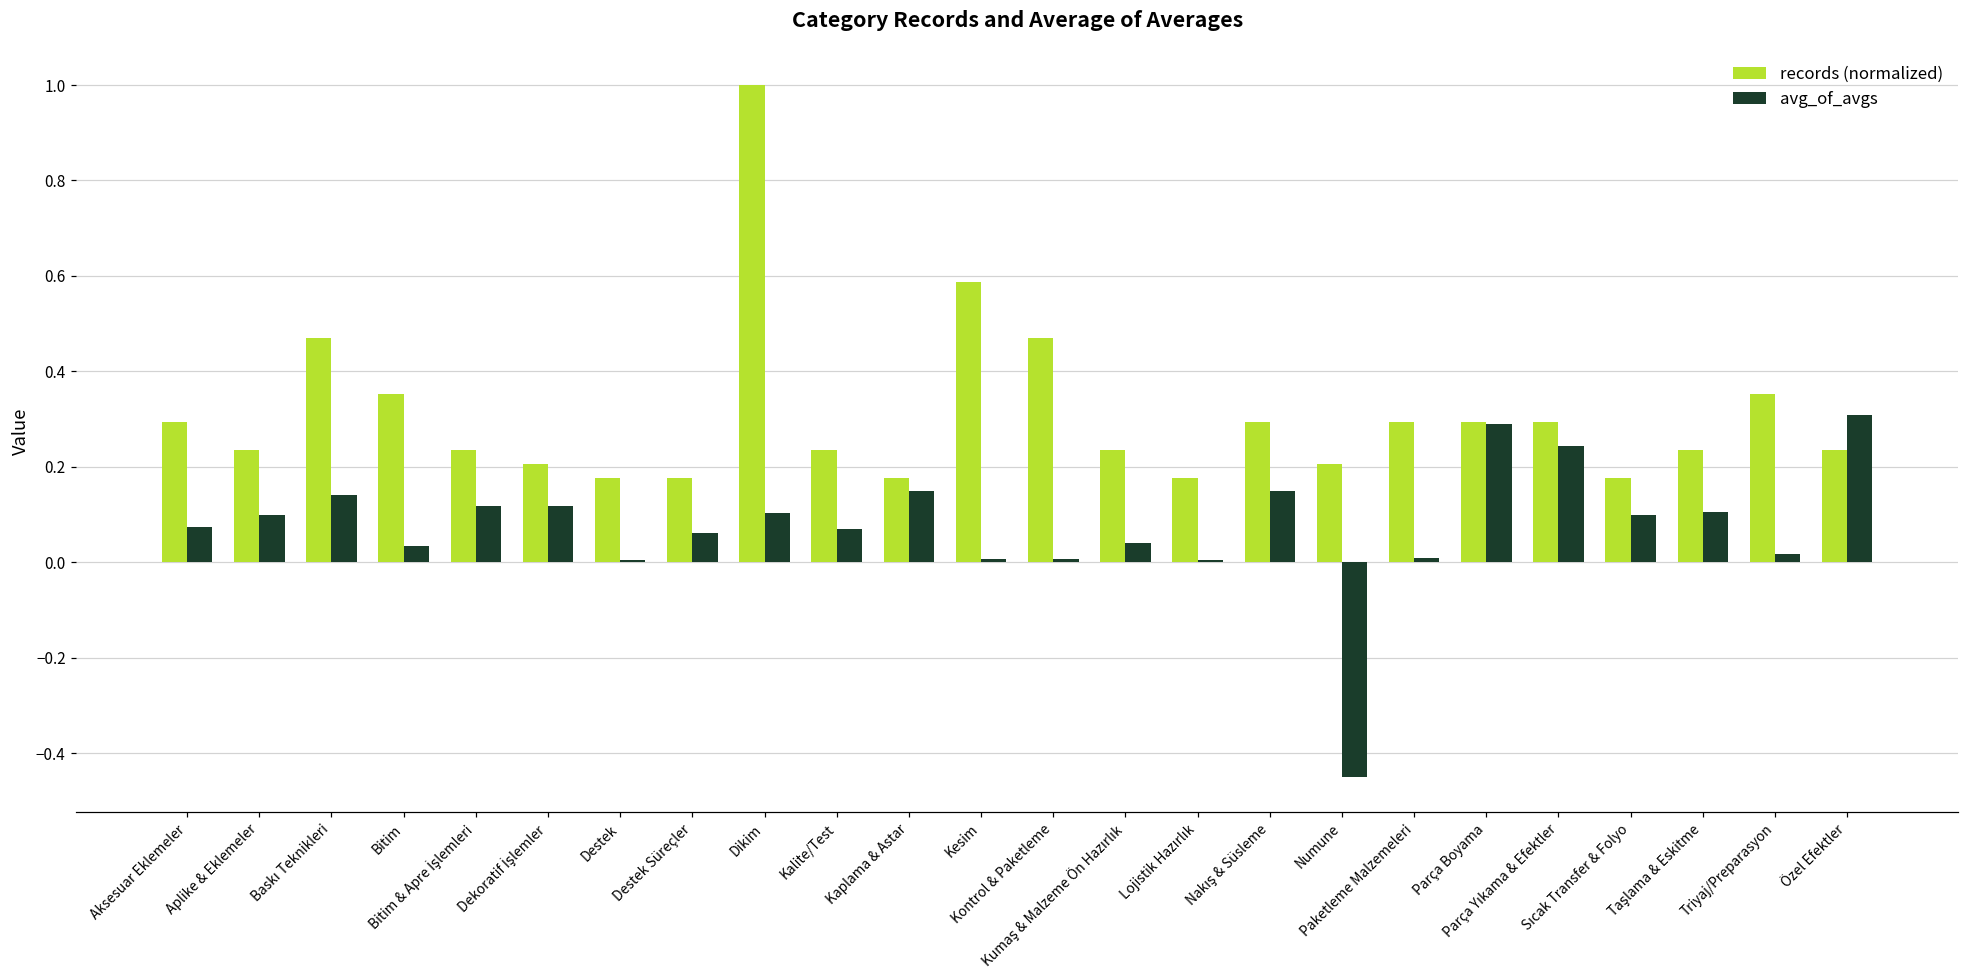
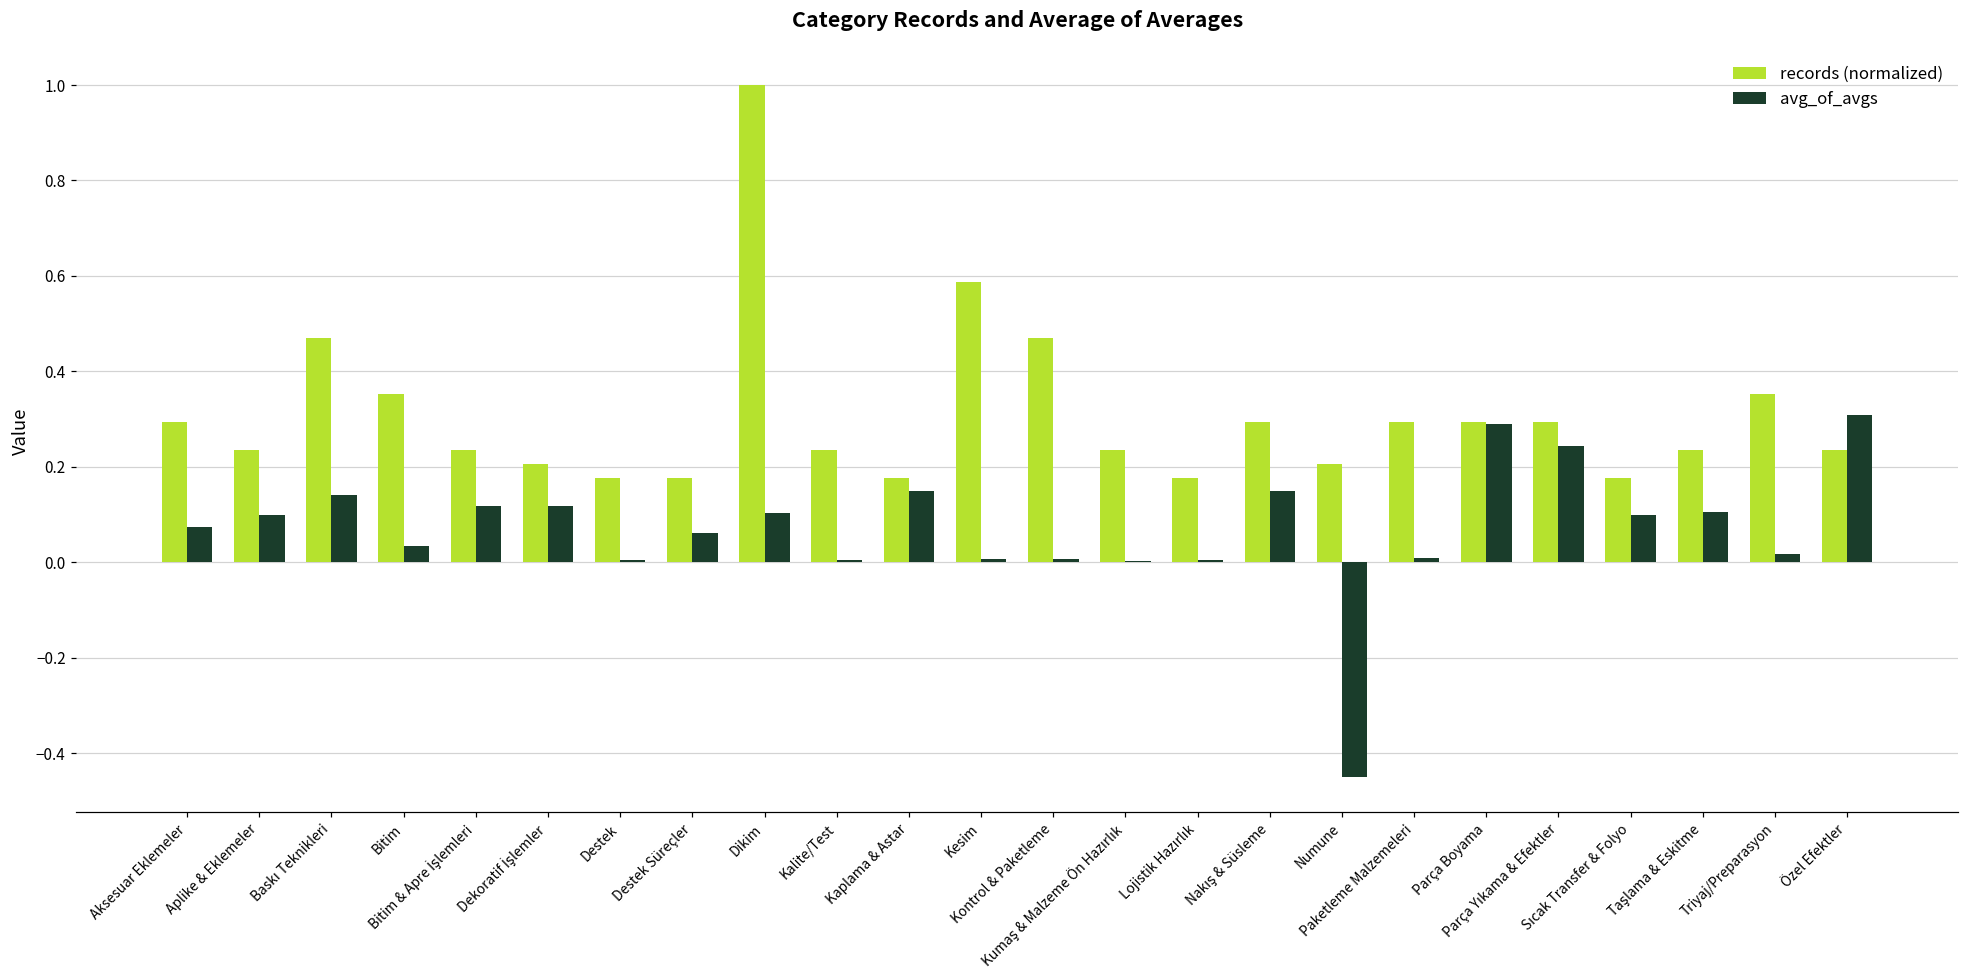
  {
    "records (normalized)": {
      "Aksesuar Eklemeler": 0.29,
      "Aplike & Eklemeler": 0.24,
      "Baskı Teknikleri": 0.47,
      "Bitim": 0.35,
      "Bitim & Apre İşlemleri": 0.24,
      "Dekoratif İşlemler": 0.21,
      "Destek": 0.18,
      "Destek Süreçler": 0.18,
      "Dikim": 1.00,
      "Kalite/Test": 0.24,
      "Kaplama & Astar": 0.18,
      "Kesim": 0.59,
      "Kontrol & Paketleme": 0.47,
      "Kumaş & Malzeme Ön Hazırlık": 0.24,
      "Lojistik Hazırlık": 0.18,
      "Nakış & Süsleme": 0.29,
      "Numune": 0.21,
      "Paketleme Malzemeleri": 0.29,
      "Parça Boyama": 0.29,
      "Parça Yıkama & Efektler": 0.29,
      "Sıcak Transfer & Folyo": 0.18,
      "Taşlama & Eskitme": 0.24,
      "Triyaj/Preparasyon": 0.35,
      "Özel Efektler": 0.24
    },
    "avg_of_avgs": {
      "Aksesuar Eklemeler": 0.08,
      "Aplike & Eklemeler": 0.10,
      "Baskı Teknikleri": 0.14,
      "Bitim": 0.03,
      "Bitim & Apre İşlemleri": 0.12,
      "Dekoratif İşlemler": 0.12,
      "Destek": 0.01,
      "Destek Süreçler": 0.06,
      "Dikim": 0.10,
-     "Kalite/Test": 0.07,
+     "Kalite/Test": 0.00,
      "Kaplama & Astar": 0.15,
      "Kesim": 0.01,
      "Kontrol & Paketleme": 0.01,
-     "Kumaş & Malzeme Ön Hazırlık": 0.04,
+     "Kumaş & Malzeme Ön Hazırlık": 0.00,
      "Lojistik Hazırlık": 0.01,
      "Nakış & Süsleme": 0.15,
      "Numune": -0.45,
      "Paketleme Malzemeleri": 0.01,
      "Parça Boyama": 0.29,
      "Parça Yıkama & Efektler": 0.24,
      "Sıcak Transfer & Folyo": 0.10,
      "Taşlama & Eskitme": 0.11,
      "Triyaj/Preparasyon": 0.02,
      "Özel Efektler": 0.31
    }
  }
